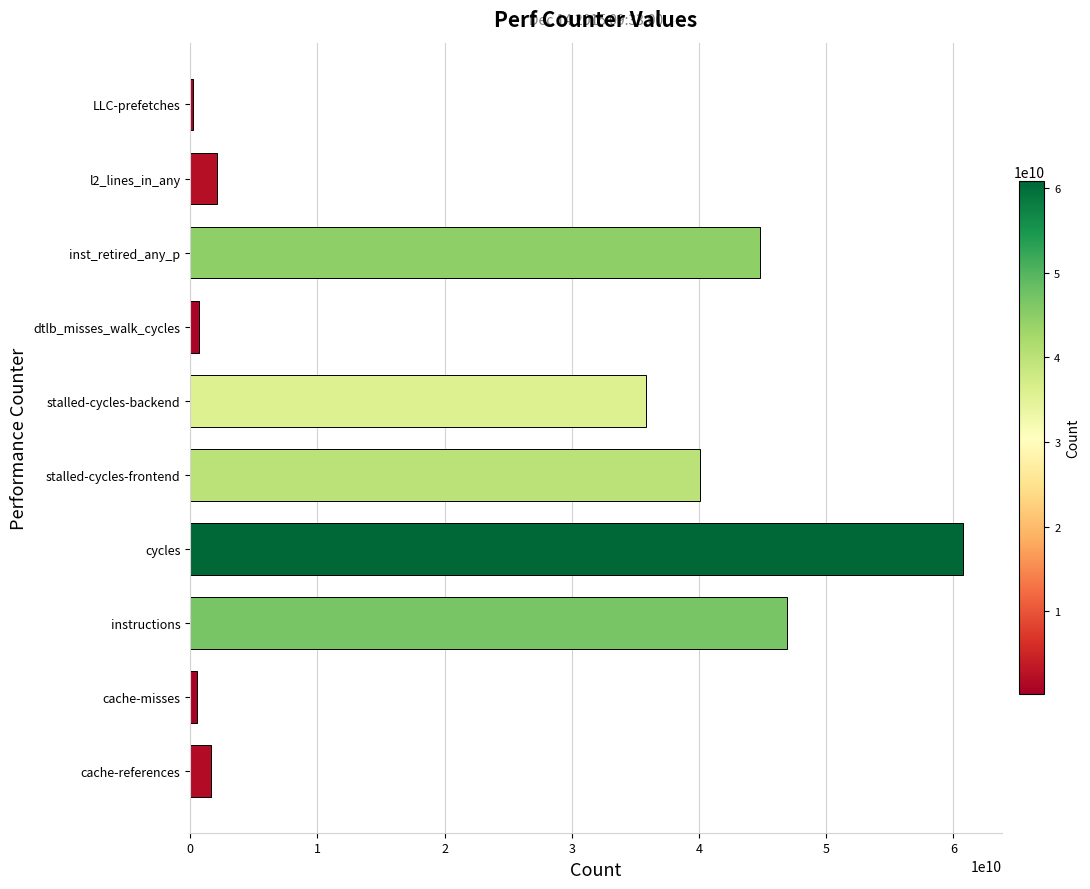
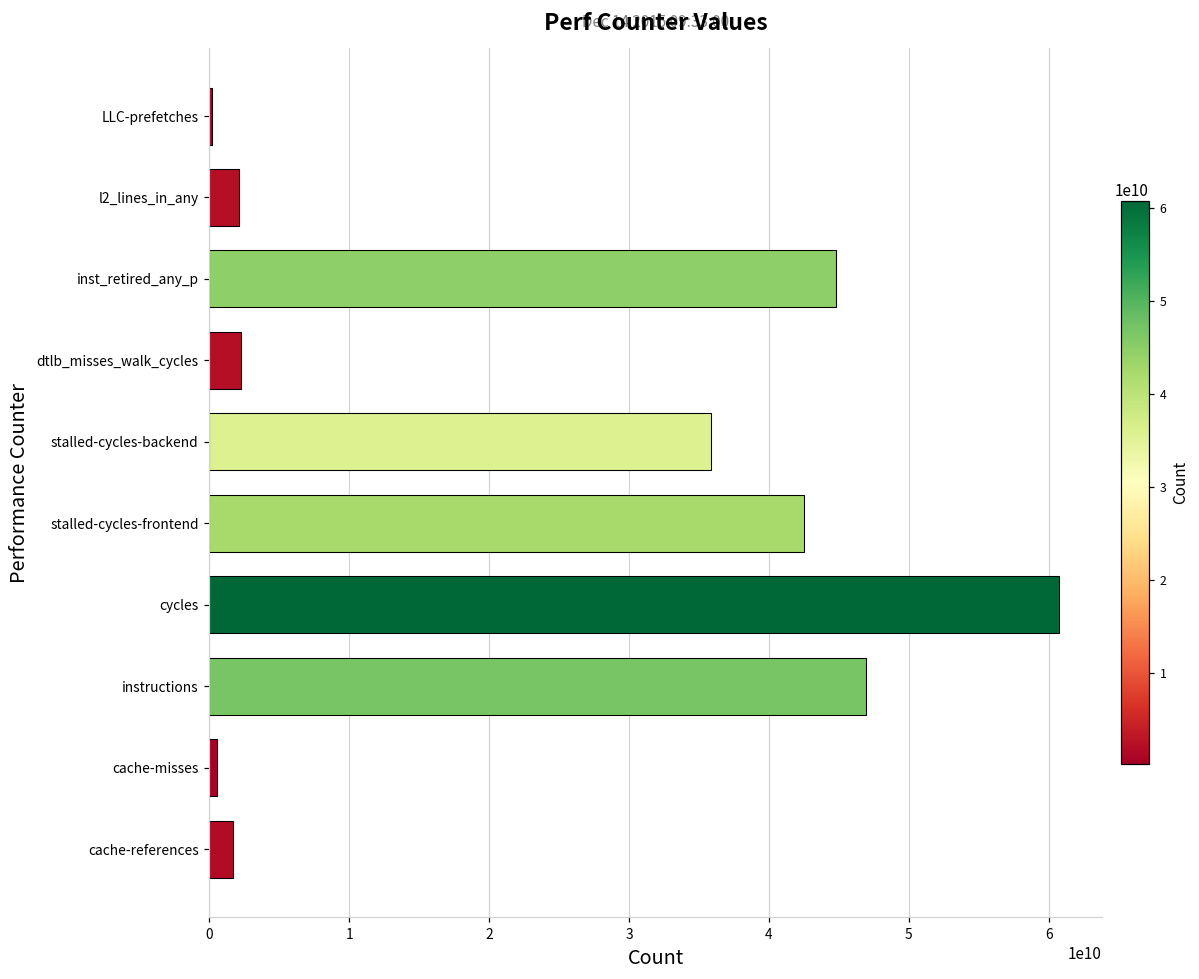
  {
    "LLC-prefetches": 200000000,
    "l2_lines_in_any": 2100000000,
    "inst_retired_any_p": 44800000000,
-   "dtlb_misses_walk_cycles": 700000000,
+   "dtlb_misses_walk_cycles": 2200000000,
    "stalled-cycles-backend": 35800000000,
-   "stalled-cycles-frontend": 40100000000,
+   "stalled-cycles-frontend": 42500000000,
    "cycles": 60800000000,
    "instructions": 46900000000,
    "cache-misses": 600000000,
    "cache-references": 1700000000
  }
